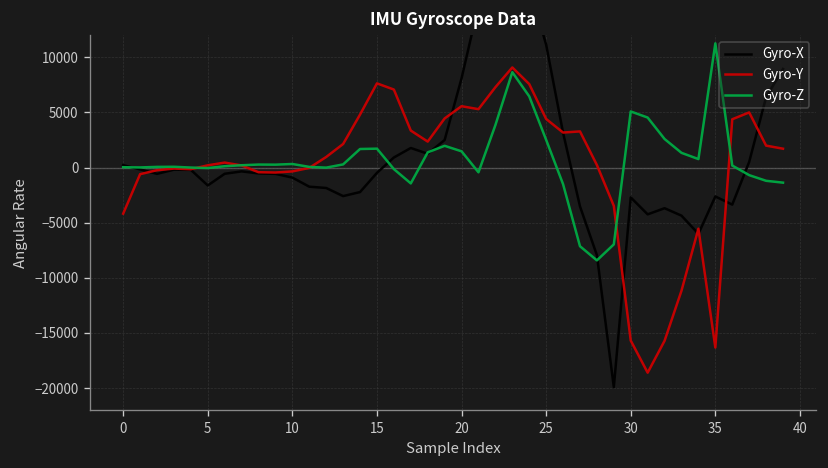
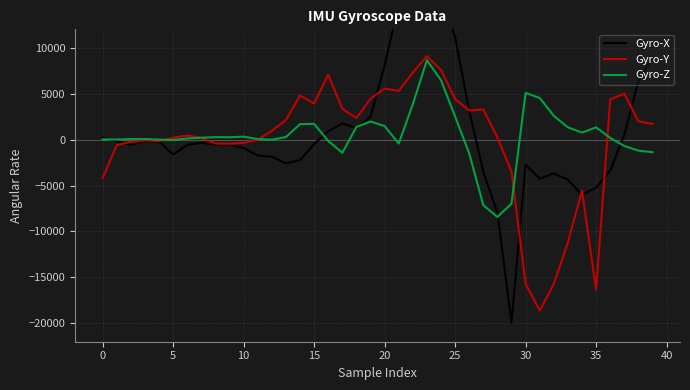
  {
    "Gyro-X": {
      "5": -2000,
      "10": -1000,
      "15": 0,
      "20": 8000,
      "25": 11000,
      "30": -3000,
-     "35": -3000
+     "35": -5000
    },
    "Gyro-Y": {
      "0": -4000,
      "10": 0,
-     "15": 8000,
+     "15": 4000,
      "20": 6000,
      "25": 4000,
      "30": -16000,
      "35": -16000
    },
    "Gyro-Z": {
      "10": 0,
      "15": 2000,
      "20": 1000,
      "25": 3000,
      "30": 5000,
-     "35": 11000
+     "35": 1000
    }
  }
